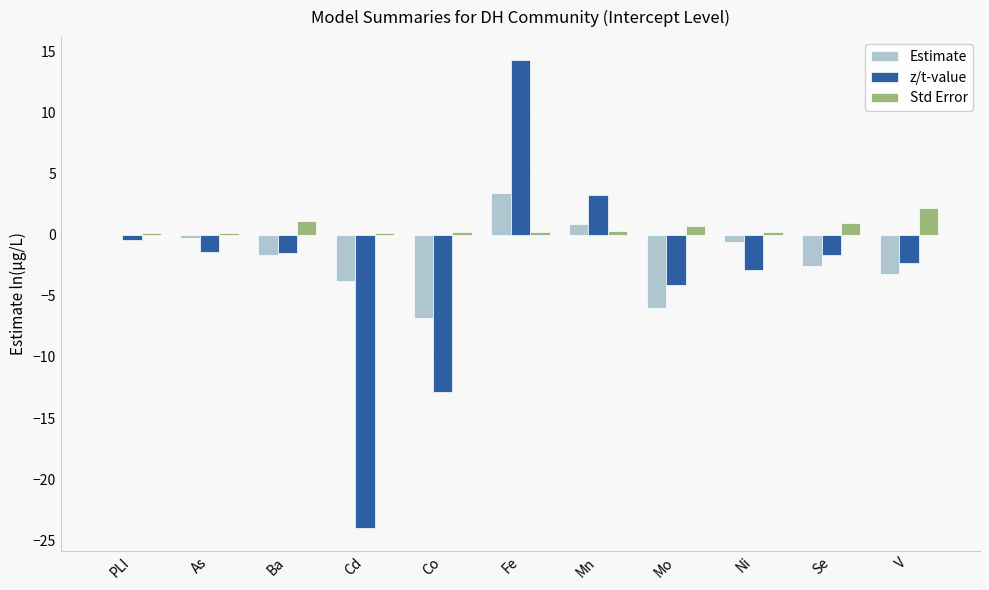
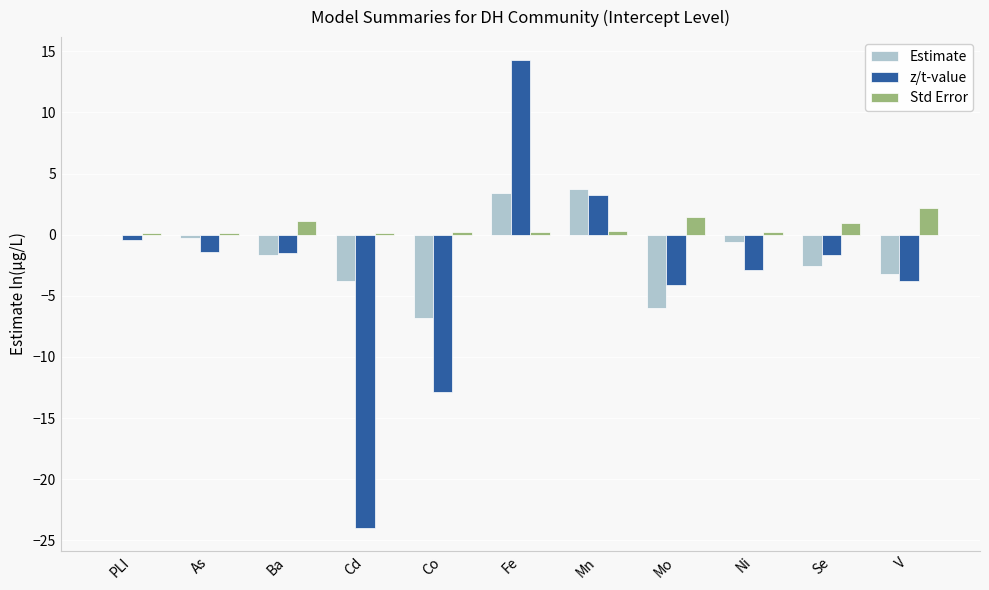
  {
    "Estimate": {
      "As": -0.3,
      "Ba": -1.7,
      "Cd": -3.8,
      "Co": -6.8,
      "Fe": 3.4,
-     "Mn": 0.9,
+     "Mn": 3.7,
      "Mo": -6.0,
      "Ni": -0.6,
      "Se": -2.6,
      "V": -3.2
    },
    "z/t-value": {
      "PLI": -0.4,
      "As": -1.4,
      "Ba": -1.5,
      "Cd": -24.0,
      "Co": -12.9,
      "Fe": 14.3,
      "Mn": 3.3,
      "Mo": -4.1,
      "Ni": -2.9,
      "Se": -1.7,
-     "V": -2.3
+     "V": -3.8
    },
    "Std Error": {
      "Ba": 1.1,
      "Co": 0.2,
      "Fe": 0.2,
      "Mn": 0.3,
-     "Mo": 0.7,
+     "Mo": 1.5,
      "Se": 1.0,
      "V": 2.2
    }
  }
